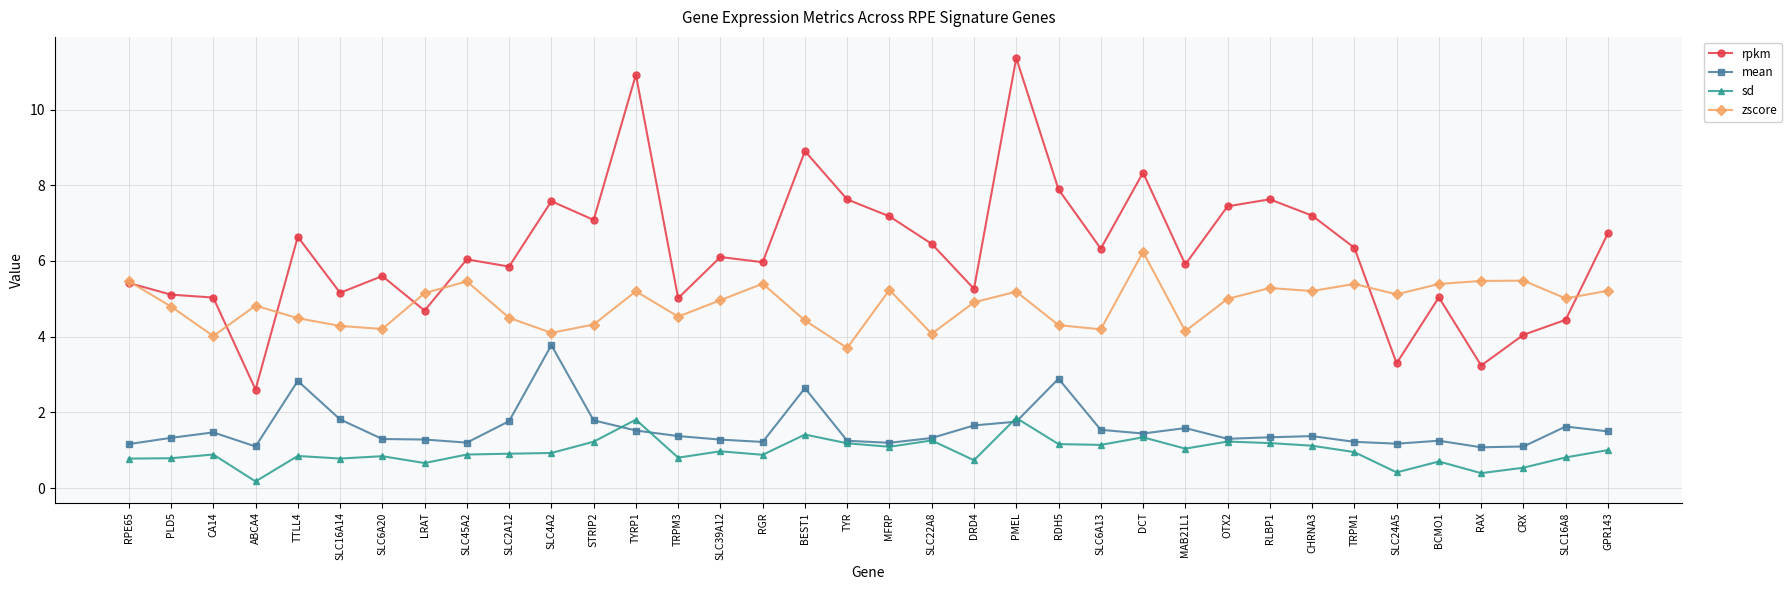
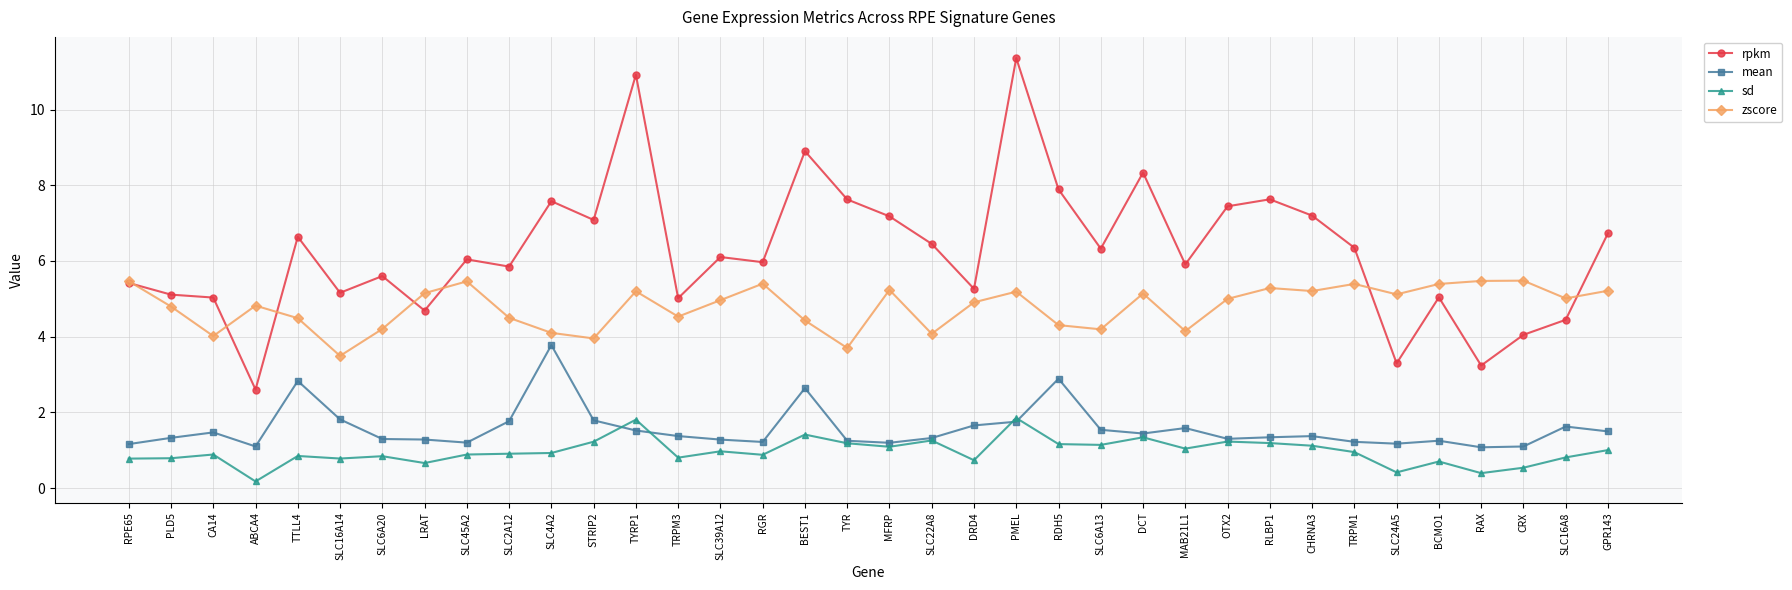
  {
    "rpkm": {
      "PLD5": 5.1,
      "CA14": 5.0,
      "ABCA4": 2.6,
      "TTLL4": 6.6,
      "SLC16A14": 5.2,
      "SLC6A20": 5.6,
      "LRAT": 4.7,
      "SLC45A2": 6.0,
      "SLC2A12": 5.9,
      "SLC4A2": 7.6,
      "STRIP2": 7.1,
      "TYRP1": 10.9,
      "TRPM3": 5.0,
      "SLC39A12": 6.1,
      "RGR": 6.0,
      "BEST1": 8.9,
      "TYR": 7.6,
      "MFRP": 7.2,
      "SLC22A8": 6.5,
      "DRD4": 5.3,
      "PMEL": 11.4,
      "RDH5": 7.9,
      "SLC6A13": 6.3,
      "DCT": 8.3,
      "MAB21L1": 5.9,
      "OTX2": 7.4,
      "RLBP1": 7.6,
      "CHRNA3": 7.2,
      "TRPM1": 6.3,
      "SLC24A5": 3.3,
      "BCMO1": 5.0,
      "RAX": 3.2,
      "CRX": 4.0,
      "SLC16A8": 4.4,
      "GPR143": 6.7
    },
    "zscore": {
      "PLD5": 4.8,
      "CA14": 4.0,
      "ABCA4": 4.8,
      "TTLL4": 4.5,
-     "SLC16A14": 4.3,
+     "SLC16A14": 3.5,
      "SLC6A20": 4.2,
      "LRAT": 5.1,
      "SLC45A2": 5.5,
      "SLC2A12": 4.5,
      "SLC4A2": 4.1,
-     "STRIP2": 4.3,
+     "STRIP2": 4.0,
      "TYRP1": 5.2,
      "TRPM3": 4.5,
      "SLC39A12": 5.0,
      "RGR": 5.4,
      "BEST1": 4.4,
      "TYR": 3.7,
      "MFRP": 5.2,
      "SLC22A8": 4.1,
      "DRD4": 4.9,
      "PMEL": 5.2,
      "RDH5": 4.3,
      "SLC6A13": 4.2,
-     "DCT": 6.2,
+     "DCT": 5.1,
      "MAB21L1": 4.1,
      "OTX2": 5.0,
      "RLBP1": 5.3,
      "CHRNA3": 5.2,
      "TRPM1": 5.4,
      "SLC24A5": 5.1,
      "BCMO1": 5.4,
      "RAX": 5.5,
      "CRX": 5.5,
      "SLC16A8": 5.0,
      "GPR143": 5.2
    }
  }
